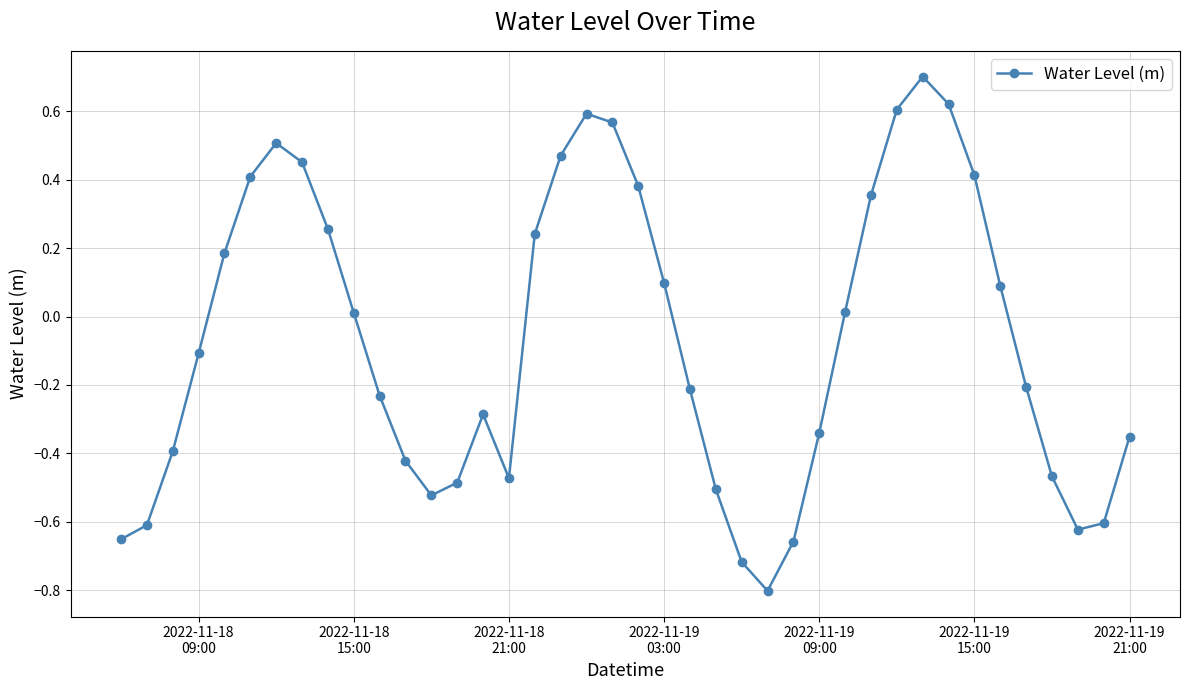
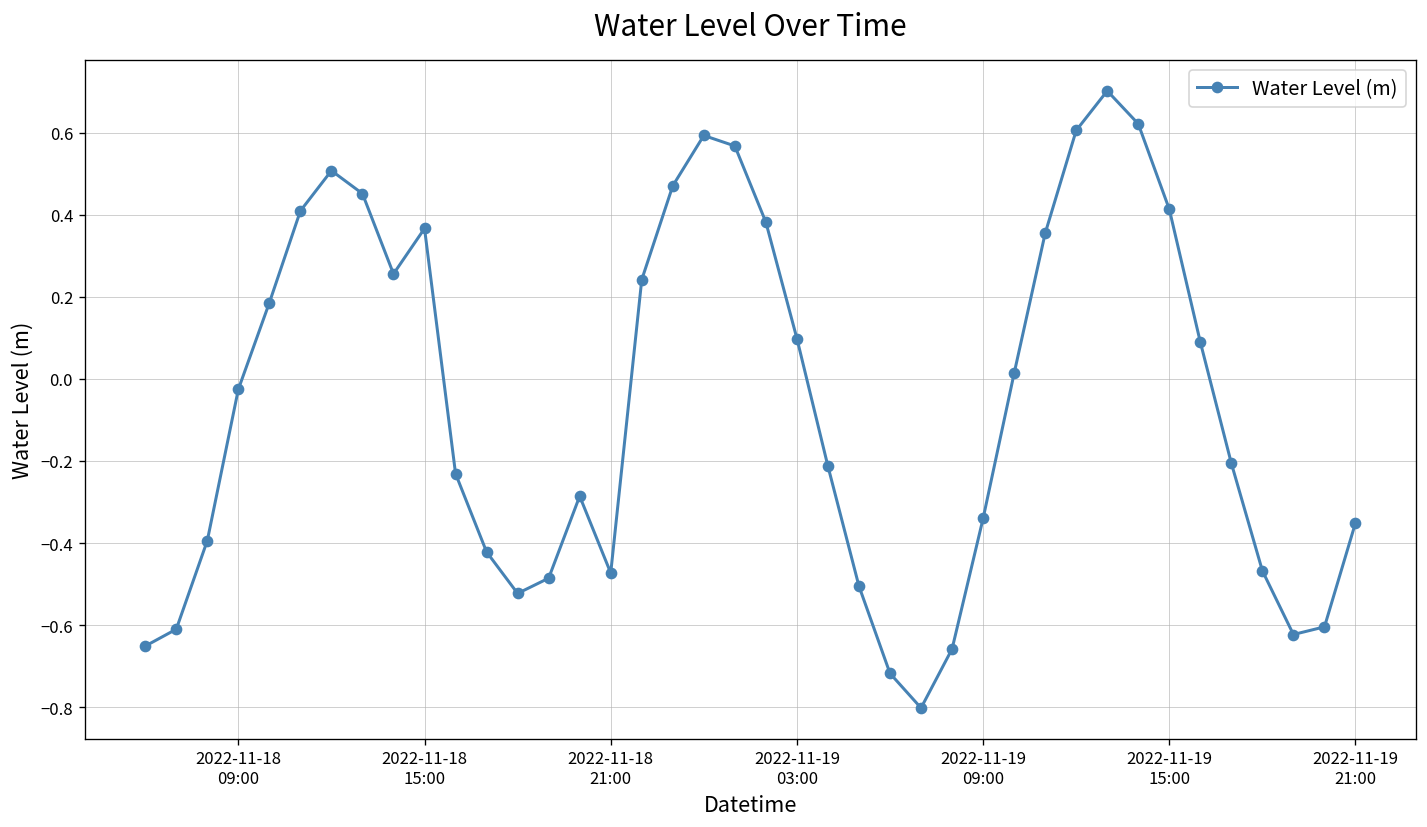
  {
-   "2022-11-18 09:00": -0.11,
-   "2022-11-18 15:00": 0.01,
+   "2022-11-18 09:00": -0.03,
+   "2022-11-18 15:00": 0.37,
    "2022-11-18 21:00": -0.47,
    "2022-11-19 03:00": 0.10,
    "2022-11-19 09:00": -0.34,
    "2022-11-19 15:00": 0.41,
    "2022-11-19 21:00": -0.35
  }
